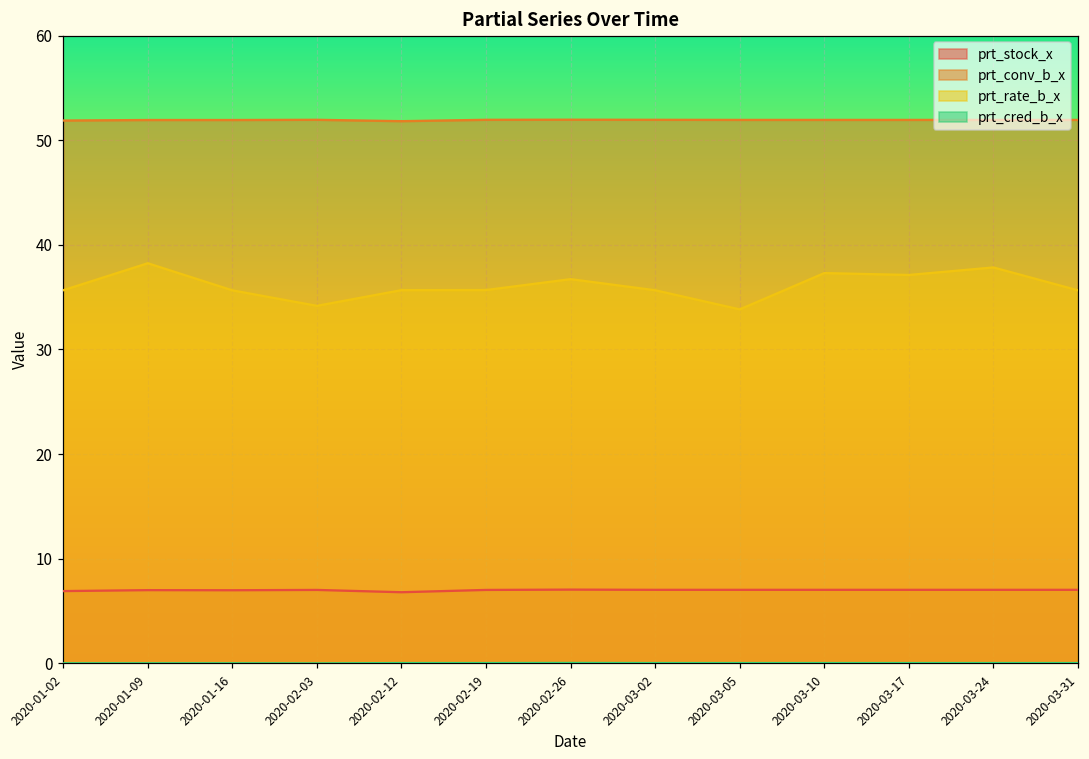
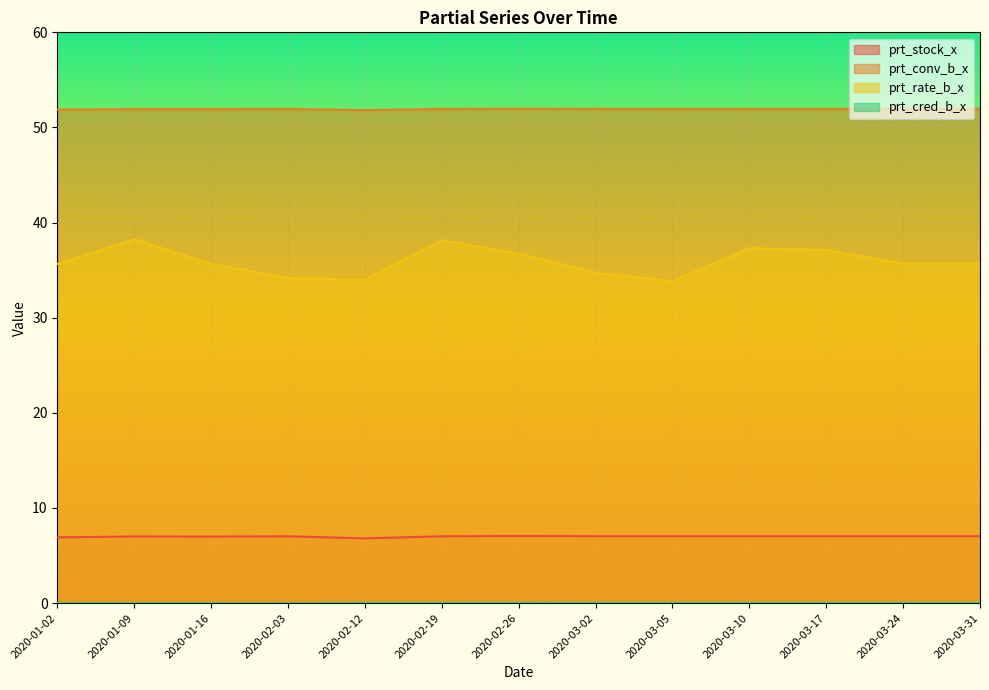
  {
    "prt_rate_b_x": {
      "2020-01-02": 36,
      "2020-01-09": 38,
      "2020-01-16": 36,
      "2020-02-03": 34,
-     "2020-02-12": 36,
-     "2020-02-19": 36,
+     "2020-02-12": 34,
+     "2020-02-19": 38,
      "2020-02-26": 37,
-     "2020-03-02": 36,
+     "2020-03-02": 35,
      "2020-03-05": 34,
      "2020-03-10": 37,
      "2020-03-17": 37,
-     "2020-03-24": 38,
+     "2020-03-24": 36,
      "2020-03-31": 36
    },
    "prt_cred_b_x": {
      "2020-01-02": 0,
      "2020-01-09": 0,
      "2020-01-16": 0,
      "2020-02-03": 0,
      "2020-02-12": 0,
      "2020-02-19": 0,
      "2020-02-26": 0,
      "2020-03-02": 0,
      "2020-03-05": 0,
      "2020-03-10": 0,
      "2020-03-17": 0,
      "2020-03-24": 0,
      "2020-03-31": 0
    }
  }
